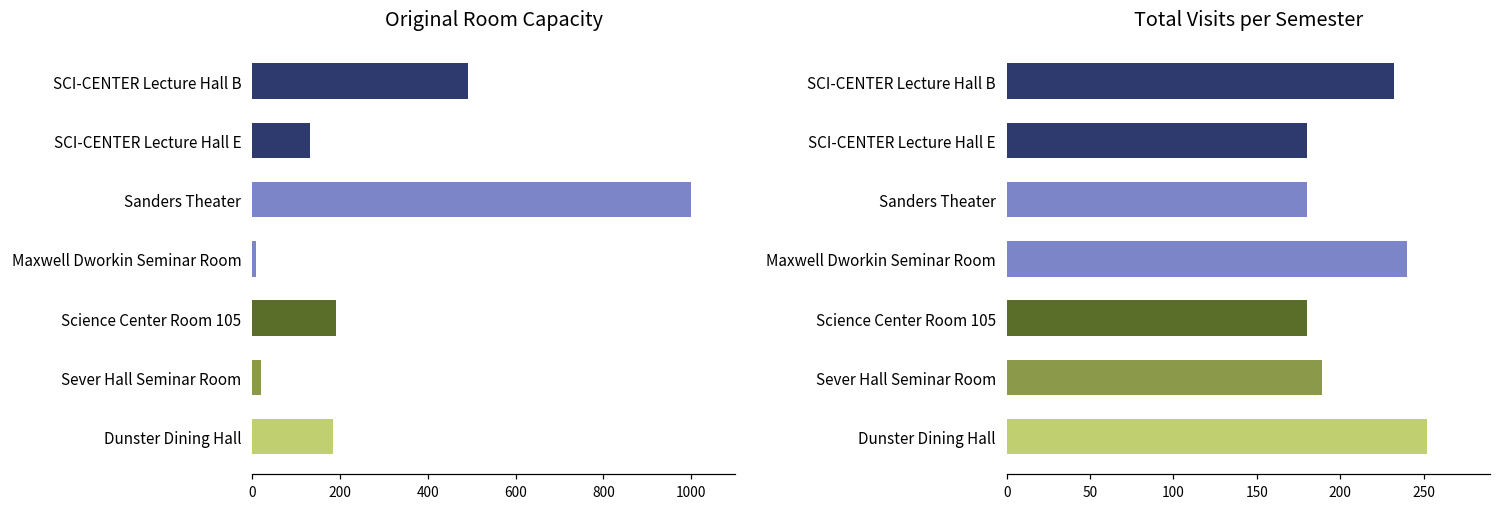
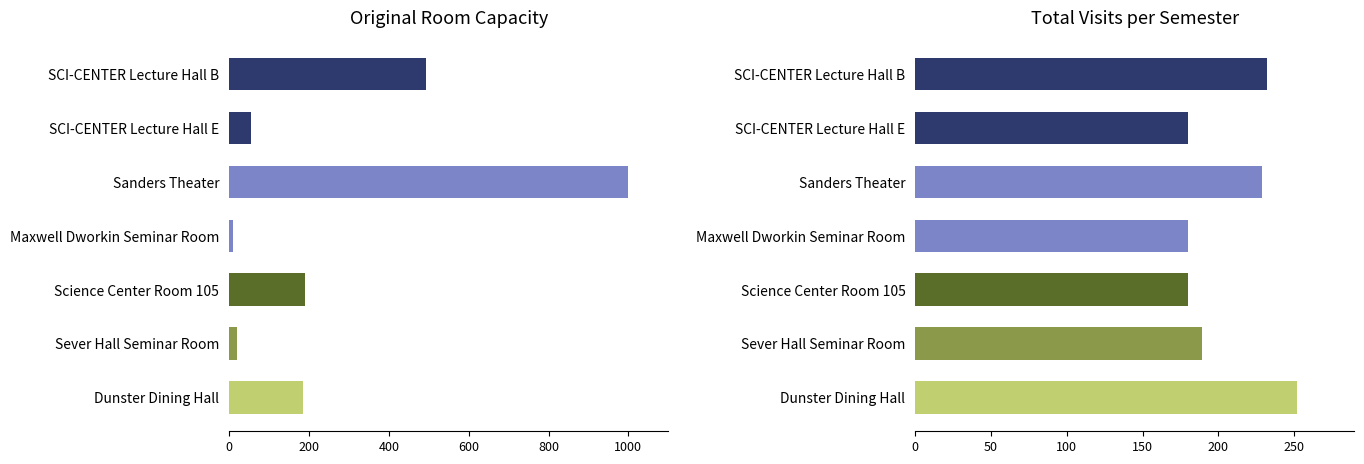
  {
    "Original Room Capacity": {
      "SCI-CENTER Lecture Hall B": 490,
-     "SCI-CENTER Lecture Hall E": 130,
+     "SCI-CENTER Lecture Hall E": 60,
      "Sanders Theater": 1000,
      "Maxwell Dworkin Seminar Room": 10,
      "Science Center Room 105": 190,
      "Sever Hall Seminar Room": 20,
      "Dunster Dining Hall": 190
    },
    "Total Visits per Semester": {
      "SCI-CENTER Lecture Hall B": 232,
      "SCI-CENTER Lecture Hall E": 180,
-     "Sanders Theater": 180,
-     "Maxwell Dworkin Seminar Room": 240,
+     "Sanders Theater": 229,
+     "Maxwell Dworkin Seminar Room": 180,
      "Science Center Room 105": 180,
      "Sever Hall Seminar Room": 189,
      "Dunster Dining Hall": 252
    }
  }
